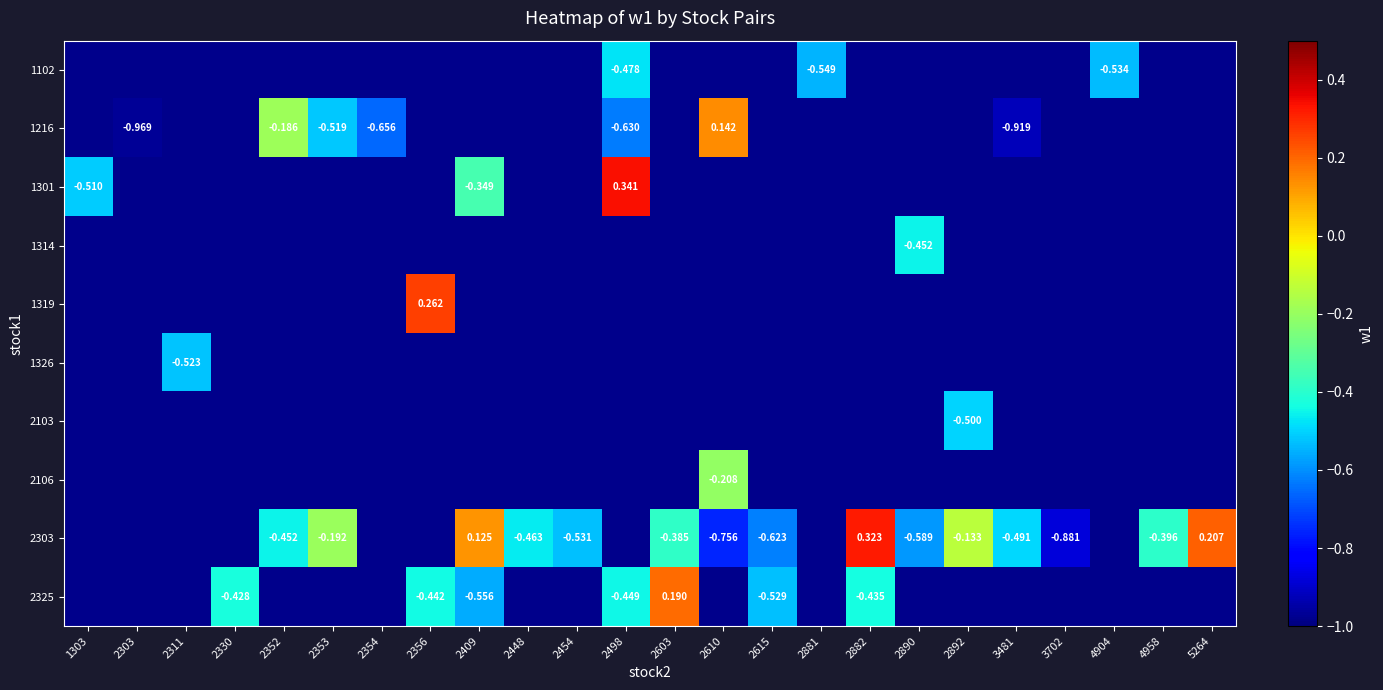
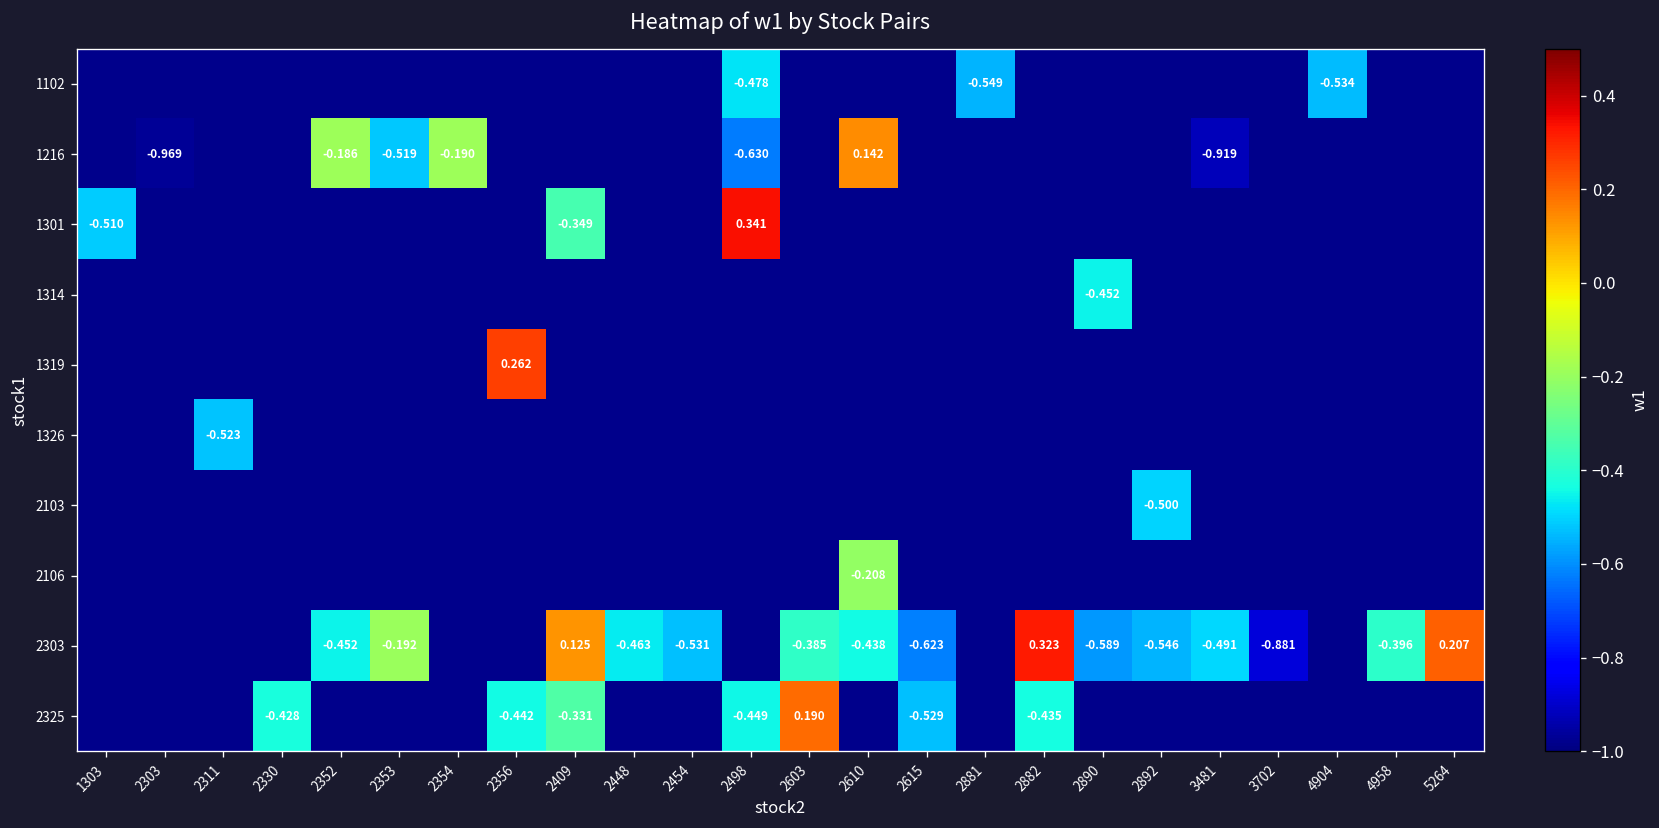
  {
    "1102": {
      "2498": -0.478,
      "2881": -0.549,
      "4904": -0.534
    },
    "1216": {
      "2303": -0.969,
      "2352": -0.186,
      "2353": -0.519,
-     "2354": -0.656,
+     "2354": -0.190,
      "2498": -0.630,
      "2610": 0.142,
      "3481": -0.919
    },
    "1301": {
      "1303": -0.510,
      "2409": -0.349,
      "2498": 0.341
    },
    "1314": {
      "2890": -0.452
    },
    "1319": {
      "2356": 0.262
    },
    "1326": {
      "2311": -0.523
    },
    "2103": {
      "2892": -0.500
    },
    "2106": {
      "2610": -0.208
    },
    "2303": {
      "2352": -0.452,
      "2353": -0.192,
      "2409": 0.125,
      "2448": -0.463,
      "2454": -0.531,
      "2603": -0.385,
-     "2610": -0.756,
+     "2610": -0.438,
      "2615": -0.623,
      "2882": 0.323,
      "2890": -0.589,
-     "2892": -0.133,
+     "2892": -0.546,
      "3481": -0.491,
      "3702": -0.881,
      "4958": -0.396,
      "5264": 0.207
    },
    "2325": {
      "2330": -0.428,
      "2356": -0.442,
-     "2409": -0.556,
+     "2409": -0.331,
      "2498": -0.449,
      "2603": 0.190,
      "2615": -0.529,
      "2882": -0.435
    }
  }
